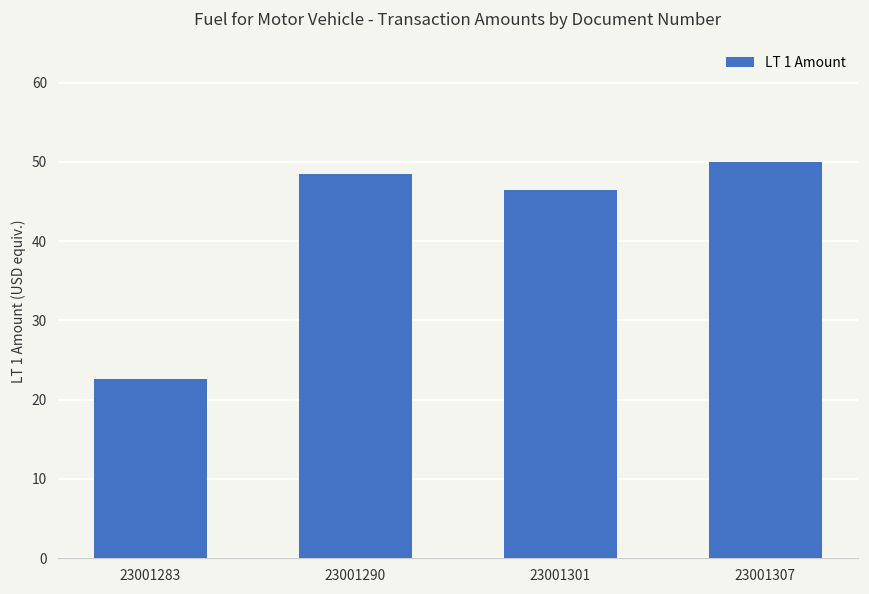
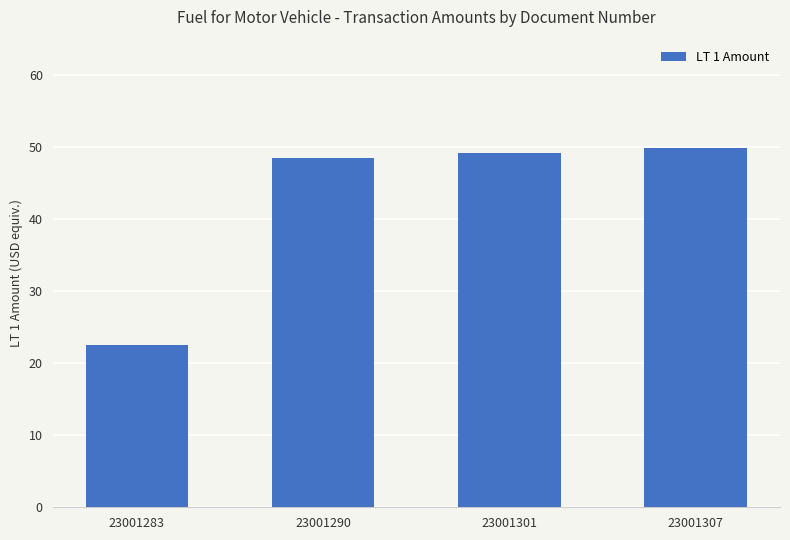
  {
    "23001283": 23,
    "23001290": 49,
-   "23001301": 47,
+   "23001301": 49,
    "23001307": 50
  }
